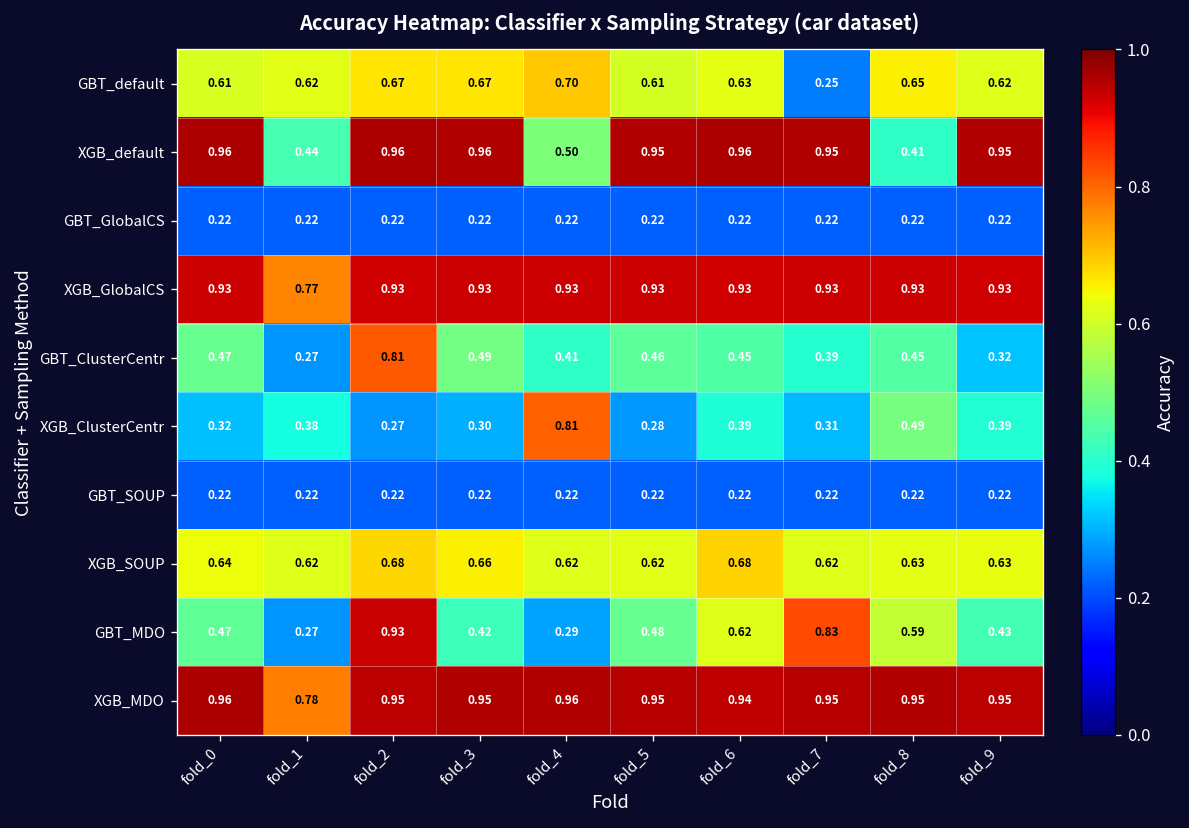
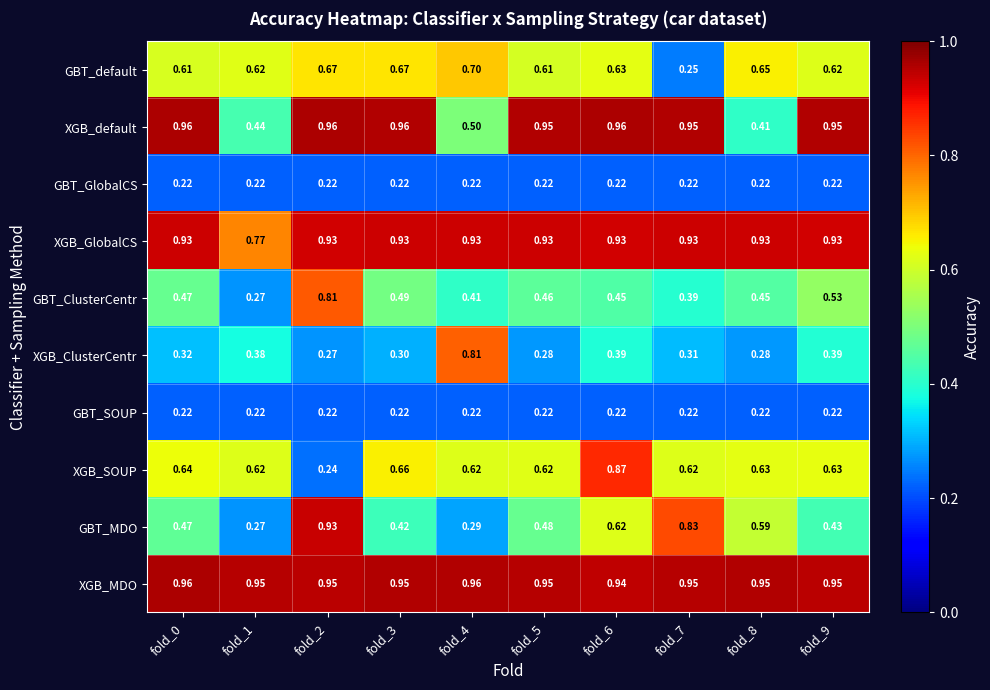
  {
    "GBT_default": {
      "fold_0": 0.61,
      "fold_1": 0.62,
      "fold_2": 0.67,
      "fold_3": 0.67,
      "fold_4": 0.70,
      "fold_5": 0.61,
      "fold_6": 0.63,
      "fold_7": 0.25,
      "fold_8": 0.65,
      "fold_9": 0.62
    },
    "XGB_default": {
      "fold_0": 0.96,
      "fold_1": 0.44,
      "fold_2": 0.96,
      "fold_3": 0.96,
      "fold_4": 0.50,
      "fold_5": 0.95,
      "fold_6": 0.96,
      "fold_7": 0.95,
      "fold_8": 0.41,
      "fold_9": 0.95
    },
    "GBT_GlobalCS": {
      "fold_0": 0.22,
      "fold_1": 0.22,
      "fold_2": 0.22,
      "fold_3": 0.22,
      "fold_4": 0.22,
      "fold_5": 0.22,
      "fold_6": 0.22,
      "fold_7": 0.22,
      "fold_8": 0.22,
      "fold_9": 0.22
    },
    "XGB_GlobalCS": {
      "fold_0": 0.93,
      "fold_1": 0.77,
      "fold_2": 0.93,
      "fold_3": 0.93,
      "fold_4": 0.93,
      "fold_5": 0.93,
      "fold_6": 0.93,
      "fold_7": 0.93,
      "fold_8": 0.93,
      "fold_9": 0.93
    },
    "GBT_ClusterCentr": {
      "fold_0": 0.47,
      "fold_1": 0.27,
      "fold_2": 0.81,
      "fold_3": 0.49,
      "fold_4": 0.41,
      "fold_5": 0.46,
      "fold_6": 0.45,
      "fold_7": 0.39,
      "fold_8": 0.45,
-     "fold_9": 0.32
+     "fold_9": 0.53
    },
    "XGB_ClusterCentr": {
      "fold_0": 0.32,
      "fold_1": 0.38,
      "fold_2": 0.27,
      "fold_3": 0.30,
      "fold_4": 0.81,
      "fold_5": 0.28,
      "fold_6": 0.39,
      "fold_7": 0.31,
-     "fold_8": 0.49,
+     "fold_8": 0.28,
      "fold_9": 0.39
    },
    "GBT_SOUP": {
      "fold_0": 0.22,
      "fold_1": 0.22,
      "fold_2": 0.22,
      "fold_3": 0.22,
      "fold_4": 0.22,
      "fold_5": 0.22,
      "fold_6": 0.22,
      "fold_7": 0.22,
      "fold_8": 0.22,
      "fold_9": 0.22
    },
    "XGB_SOUP": {
      "fold_0": 0.64,
      "fold_1": 0.62,
-     "fold_2": 0.68,
+     "fold_2": 0.24,
      "fold_3": 0.66,
      "fold_4": 0.62,
      "fold_5": 0.62,
-     "fold_6": 0.68,
+     "fold_6": 0.87,
      "fold_7": 0.62,
      "fold_8": 0.63,
      "fold_9": 0.63
    },
    "GBT_MDO": {
      "fold_0": 0.47,
      "fold_1": 0.27,
      "fold_2": 0.93,
      "fold_3": 0.42,
      "fold_4": 0.29,
      "fold_5": 0.48,
      "fold_6": 0.62,
      "fold_7": 0.83,
      "fold_8": 0.59,
      "fold_9": 0.43
    },
    "XGB_MDO": {
      "fold_0": 0.96,
-     "fold_1": 0.78,
+     "fold_1": 0.95,
      "fold_2": 0.95,
      "fold_3": 0.95,
      "fold_4": 0.96,
      "fold_5": 0.95,
      "fold_6": 0.94,
      "fold_7": 0.95,
      "fold_8": 0.95,
      "fold_9": 0.95
    }
  }
